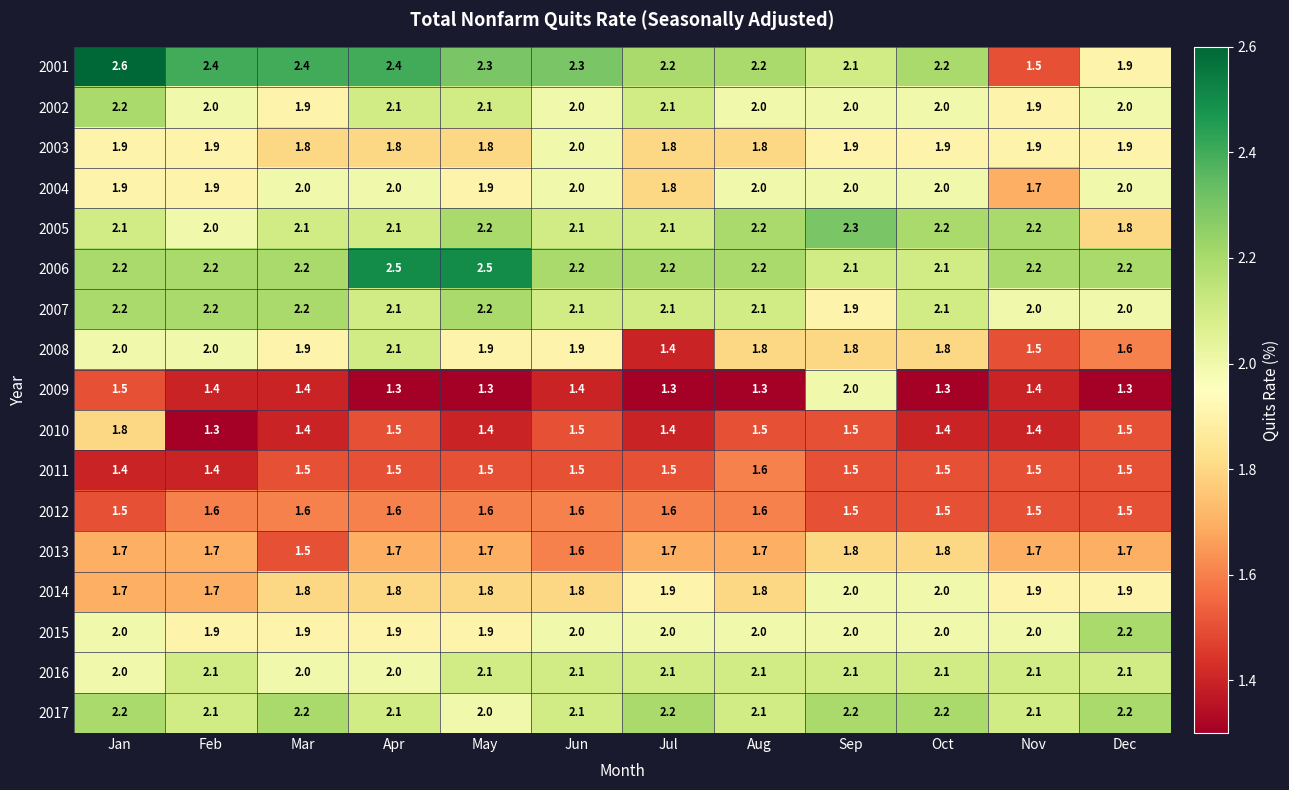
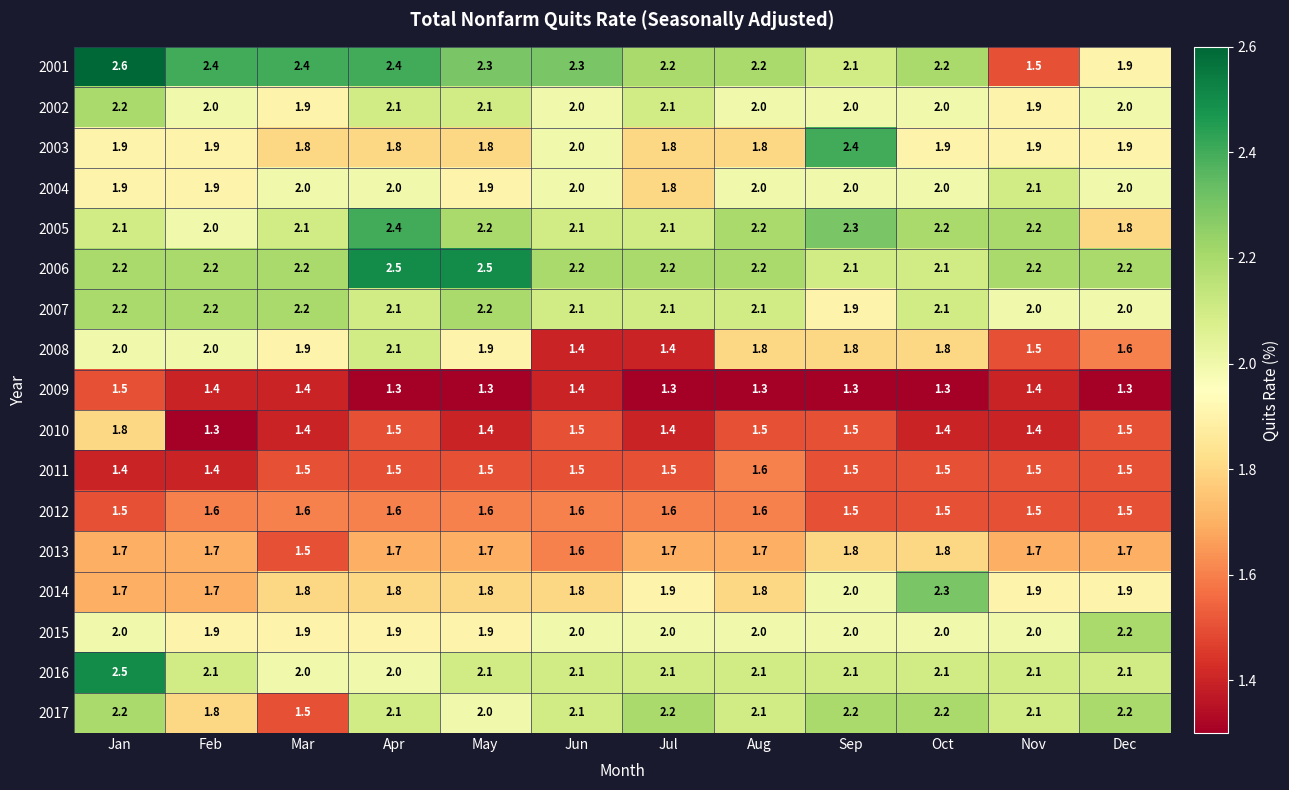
  {
    "2003": {
      "Jan": 1.9,
      "Feb": 1.9,
      "Mar": 1.8,
      "Apr": 1.8,
      "May": 1.8,
      "Jun": 2.0,
      "Jul": 1.8,
      "Aug": 1.8,
-     "Sep": 1.9,
+     "Sep": 2.4,
      "Oct": 1.9,
      "Nov": 1.9,
      "Dec": 1.9
    },
    "2004": {
      "Jan": 1.9,
      "Feb": 1.9,
      "Mar": 2.0,
      "Apr": 2.0,
      "May": 1.9,
      "Jun": 2.0,
      "Jul": 1.8,
      "Aug": 2.0,
      "Sep": 2.0,
      "Oct": 2.0,
-     "Nov": 1.7,
+     "Nov": 2.1,
      "Dec": 2.0
    },
    "2005": {
      "Jan": 2.1,
      "Feb": 2.0,
      "Mar": 2.1,
-     "Apr": 2.1,
+     "Apr": 2.4,
      "May": 2.2,
      "Jun": 2.1,
      "Jul": 2.1,
      "Aug": 2.2,
      "Sep": 2.3,
      "Oct": 2.2,
      "Nov": 2.2,
      "Dec": 1.8
    },
    "2008": {
      "Jan": 2.0,
      "Feb": 2.0,
      "Mar": 1.9,
      "Apr": 2.1,
      "May": 1.9,
-     "Jun": 1.9,
+     "Jun": 1.4,
      "Jul": 1.4,
      "Aug": 1.8,
      "Sep": 1.8,
      "Oct": 1.8,
      "Nov": 1.5,
      "Dec": 1.6
    },
    "2009": {
      "Jan": 1.5,
      "Feb": 1.4,
      "Mar": 1.4,
      "Apr": 1.3,
      "May": 1.3,
      "Jun": 1.4,
      "Jul": 1.3,
      "Aug": 1.3,
-     "Sep": 2.0,
+     "Sep": 1.3,
      "Oct": 1.3,
      "Nov": 1.4,
      "Dec": 1.3
    },
    "2014": {
      "Jan": 1.7,
      "Feb": 1.7,
      "Mar": 1.8,
      "Apr": 1.8,
      "May": 1.8,
      "Jun": 1.8,
      "Jul": 1.9,
      "Aug": 1.8,
      "Sep": 2.0,
-     "Oct": 2.0,
+     "Oct": 2.3,
      "Nov": 1.9,
      "Dec": 1.9
    },
    "2016": {
-     "Jan": 2.0,
+     "Jan": 2.5,
      "Feb": 2.1,
      "Mar": 2.0,
      "Apr": 2.0,
      "May": 2.1,
      "Jun": 2.1,
      "Jul": 2.1,
      "Aug": 2.1,
      "Sep": 2.1,
      "Oct": 2.1,
      "Nov": 2.1,
      "Dec": 2.1
    },
    "2017": {
      "Jan": 2.2,
-     "Feb": 2.1,
-     "Mar": 2.2,
+     "Feb": 1.8,
+     "Mar": 1.5,
      "Apr": 2.1,
      "May": 2.0,
      "Jun": 2.1,
      "Jul": 2.2,
      "Aug": 2.1,
      "Sep": 2.2,
      "Oct": 2.2,
      "Nov": 2.1,
      "Dec": 2.2
    }
  }
